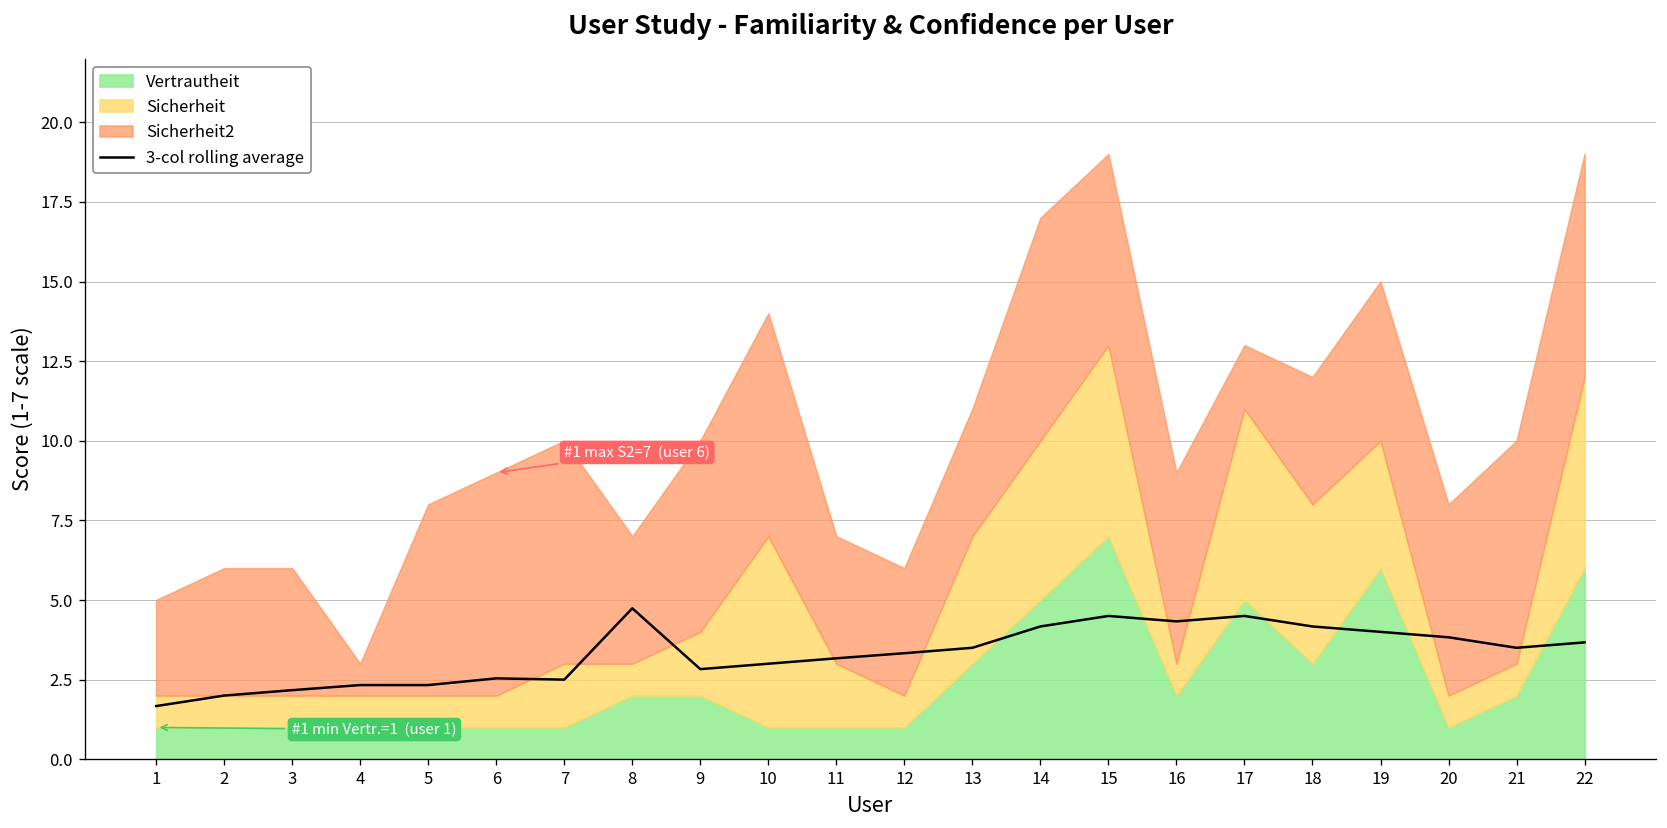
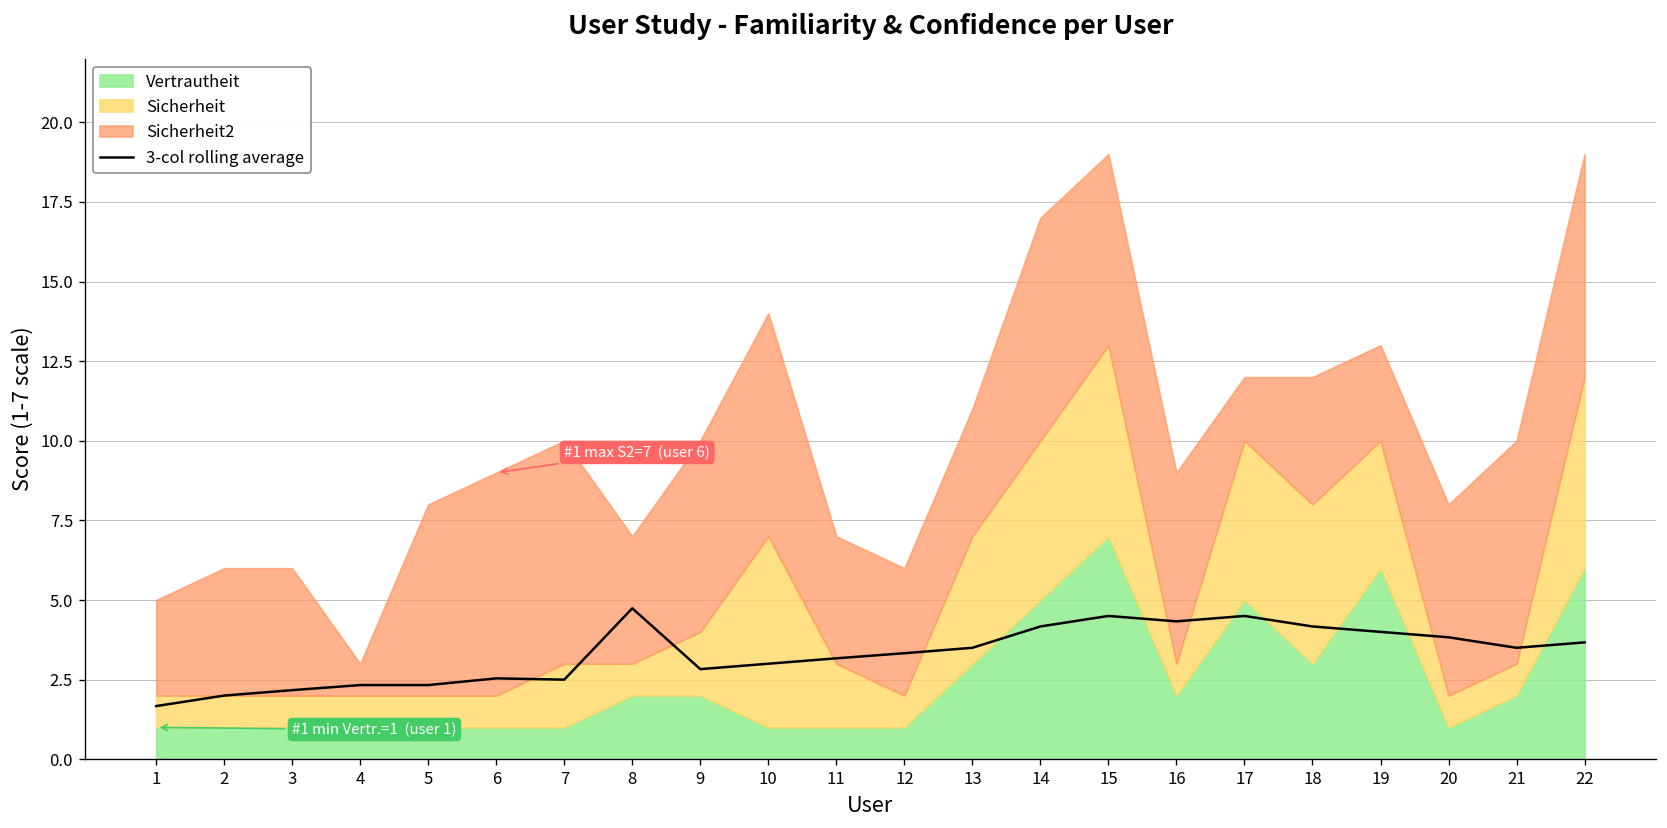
  {
    "3-col rolling average": {
      "1": 1.7,
      "3": 2.2,
      "4": 2.3,
      "5": 2.3,
      "6": 2.5,
      "7": 2.5,
      "8": 4.7,
      "9": 2.8,
      "10": 3,
      "11": 3.2,
      "12": 3.3,
      "13": 3.5,
      "14": 4.2,
      "15": 4.5,
      "16": 4.3,
      "17": 4.5,
      "18": 4.2,
      "19": 4,
      "20": 3.8,
      "21": 3.5,
      "22": 3.7
    },
    "Vertrautheit": {
      "1": 1,
      "6": 1,
      "7": 1,
      "8": 2,
      "9": 2,
      "10": 1,
      "11": 1,
      "12": 1,
      "13": 3,
      "14": 5,
      "15": 7,
      "16": 2,
      "17": 5,
      "18": 3,
      "19": 6,
      "20": 1,
      "21": 2,
      "22": 6
    },
    "Sicherheit": {
-     "17": 6
+     "17": 5
    },
    "Sicherheit2": {
-     "19": 5
+     "19": 3
    }
  }
